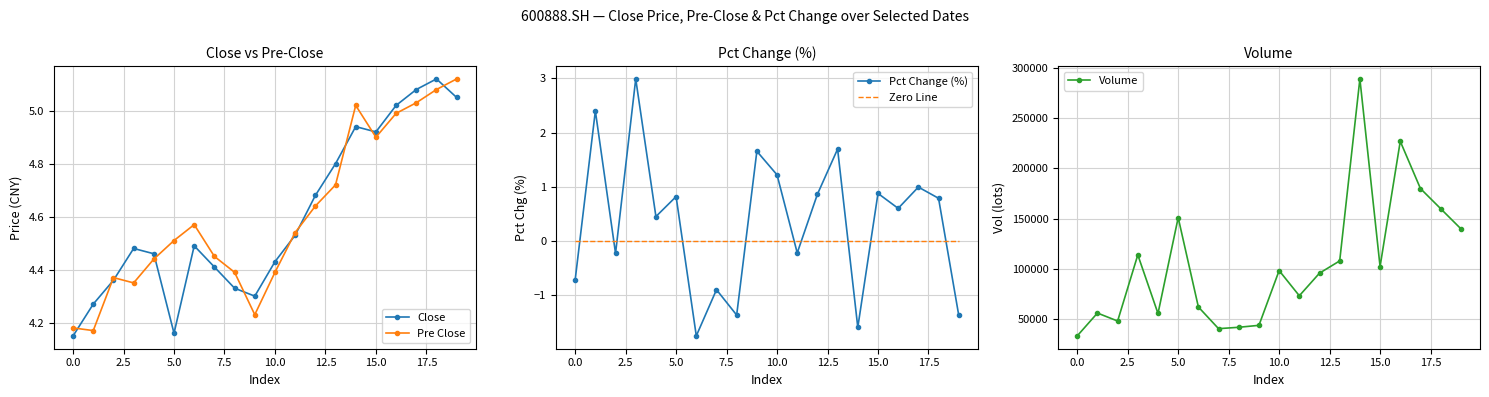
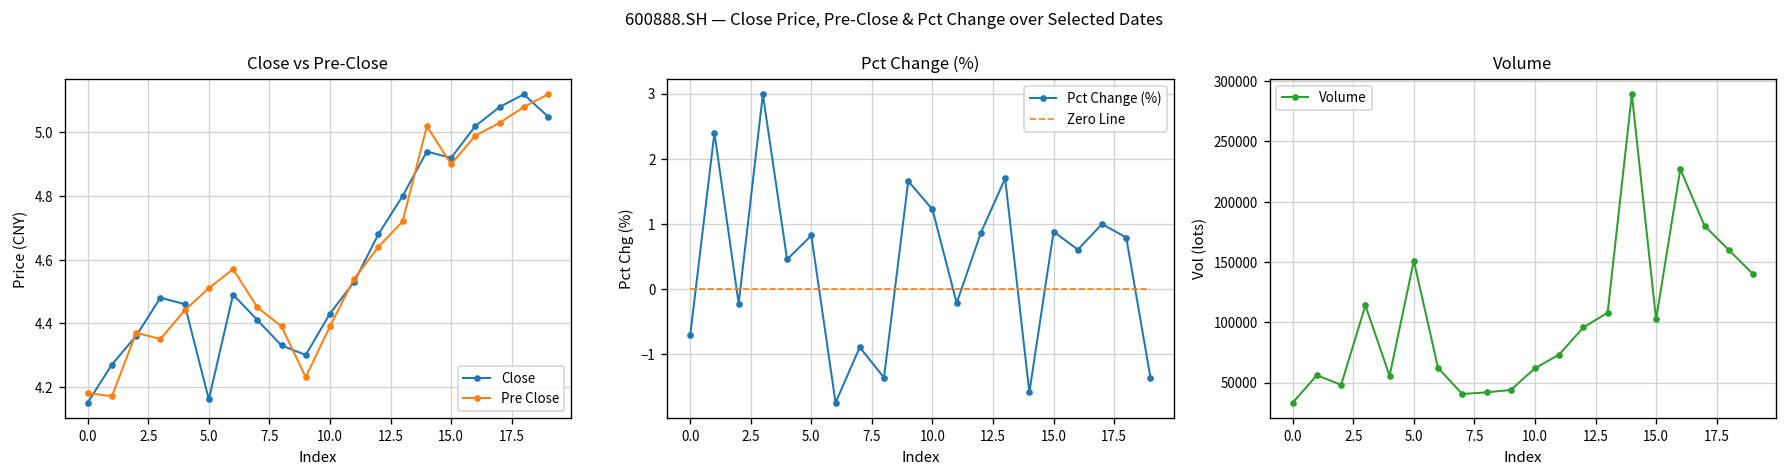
  {
    "Close vs Pre-Close": {
      "Close": {
        "0.0": 4.15,
        "5.0": 4.16,
        "10.0": 4.43,
        "15.0": 4.92
      },
      "Pre Close": {
        "0.0": 4.18,
        "5.0": 4.51,
        "10.0": 4.39,
        "15.0": 4.90
      }
    },
    "Pct Change (%)": {
      "Pct Change (%)": {
        "0.0": -0.7,
        "5.0": 0.8,
        "10.0": 1.2,
        "15.0": 0.9
      },
      "Zero Line": {
        "0.0": 0.0,
        "5.0": 0.0,
        "10.0": 0.0,
        "15.0": 0.0
      }
    },
    "Volume": {
      "0.0": 33000,
      "5.0": 151000,
-     "10.0": 98000,
+     "10.0": 62000,
      "15.0": 102000
    }
  }
